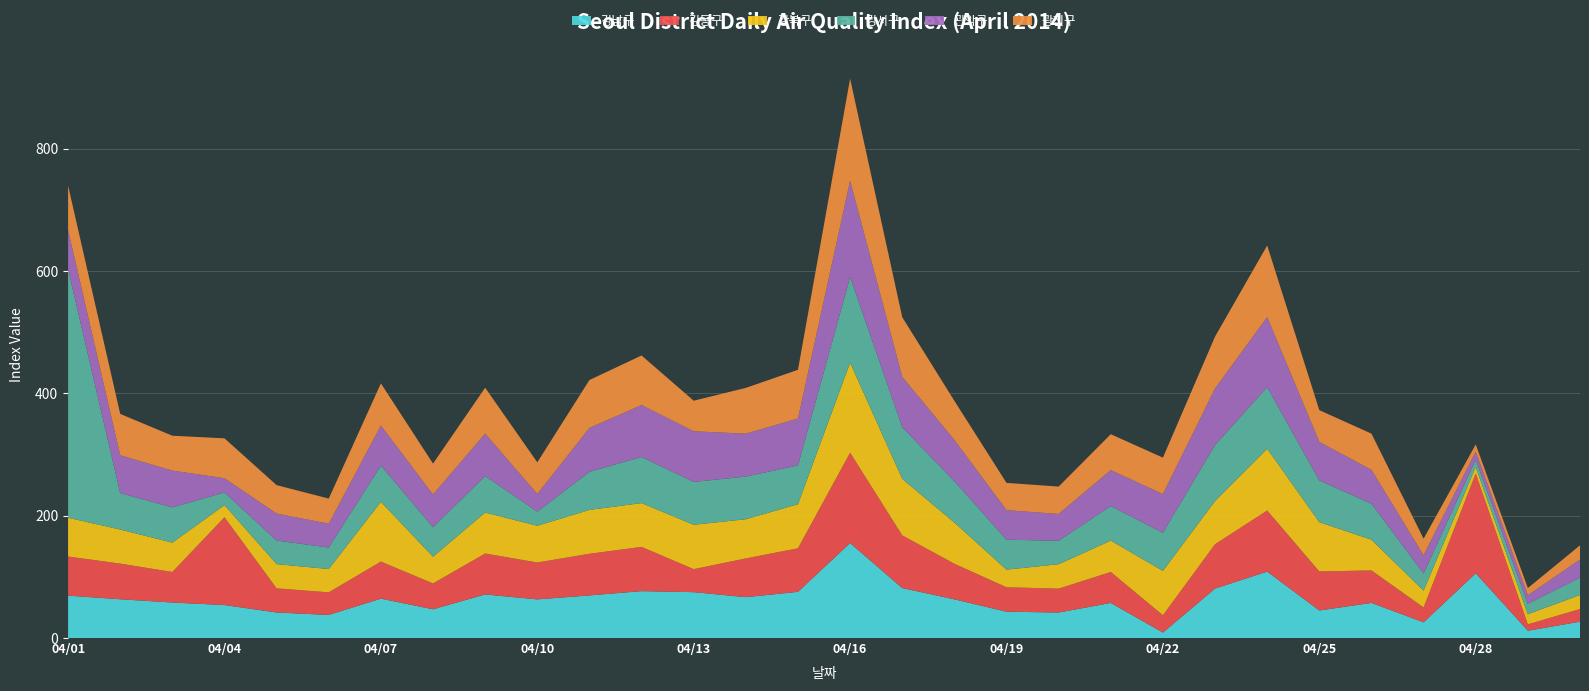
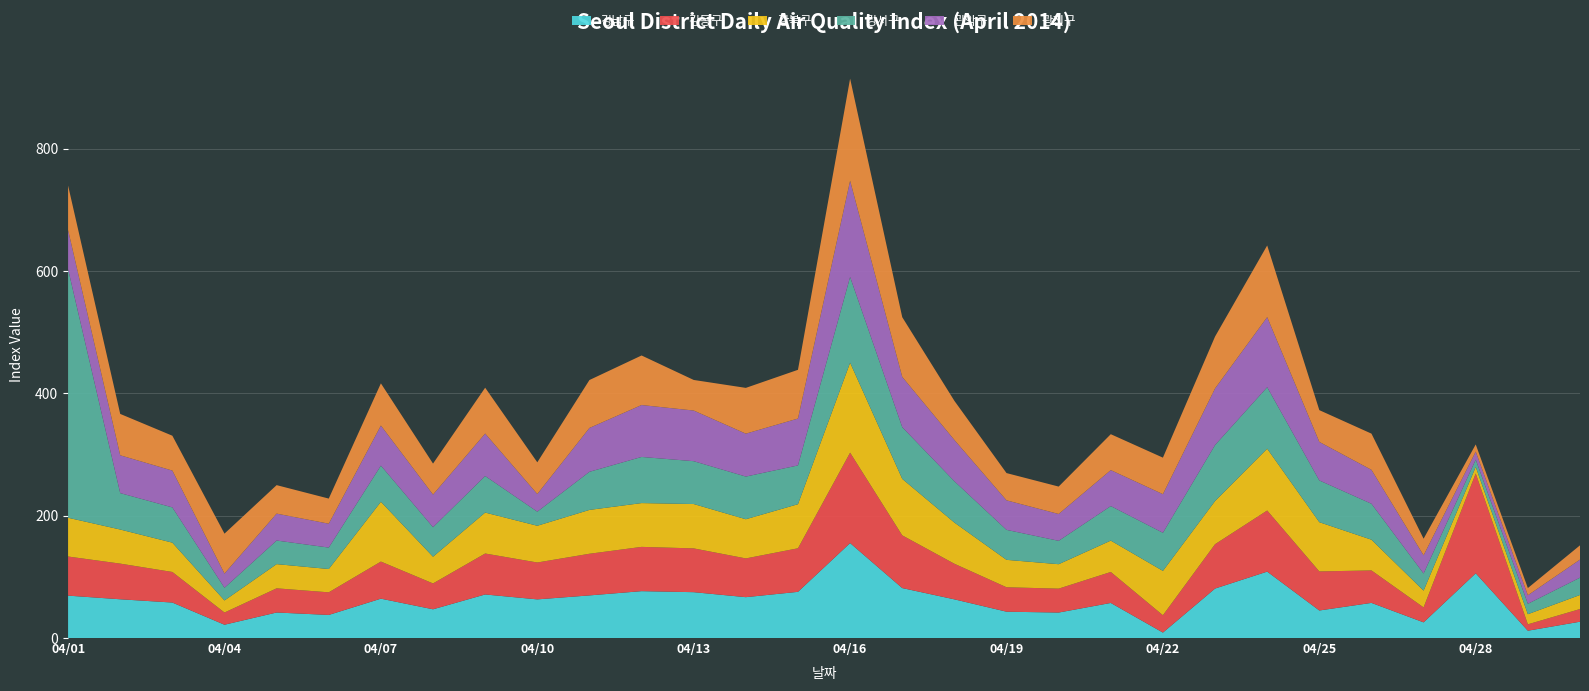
  {
    "강남구": {
      "04/01": 70,
-     "04/04": 50,
+     "04/04": 20,
      "04/07": 60,
      "04/10": 60,
      "04/13": 80,
      "04/16": 160,
      "04/19": 40,
      "04/22": 10,
      "04/25": 50,
      "04/28": 110
    },
    "강동구": {
      "04/01": 60,
-     "04/04": 140,
+     "04/04": 20,
      "04/07": 60,
      "04/10": 60,
-     "04/13": 40,
+     "04/13": 70,
      "04/16": 150,
      "04/19": 40,
      "04/22": 30,
      "04/25": 60,
      "04/28": 160
    },
    "강북구": {
      "04/01": 60,
      "04/04": 20,
      "04/07": 100,
      "04/10": 60,
      "04/13": 70,
      "04/16": 150,
-     "04/19": 30,
+     "04/19": 40,
      "04/22": 70,
      "04/25": 80,
      "04/28": 10
    },
    "강서구": {
      "04/01": 410,
      "04/04": 20,
      "04/07": 60,
      "04/10": 20,
      "04/13": 70,
      "04/16": 140,
      "04/19": 50,
      "04/22": 60,
      "04/25": 70,
      "04/28": 10
    },
    "관악구": {
      "04/01": 60,
      "04/04": 20,
      "04/07": 70,
      "04/10": 30,
      "04/13": 80,
      "04/16": 160,
      "04/19": 50,
      "04/22": 60,
      "04/25": 60,
      "04/28": 10
    },
    "광진구": {
      "04/01": 70,
      "04/04": 70,
      "04/07": 70,
      "04/10": 50,
      "04/13": 50,
      "04/16": 170,
      "04/19": 40,
      "04/22": 60,
      "04/25": 50,
      "04/28": 10
    }
  }
